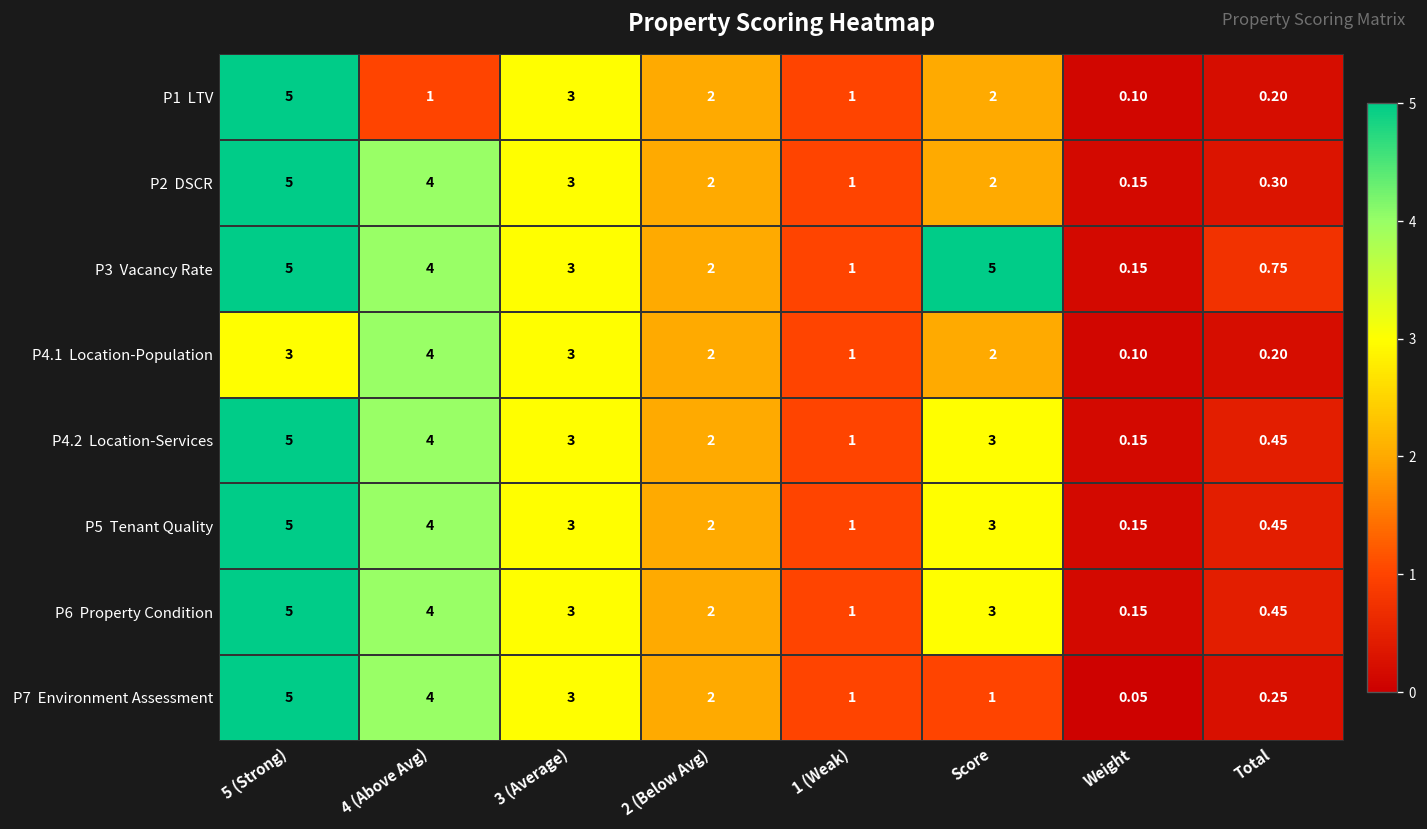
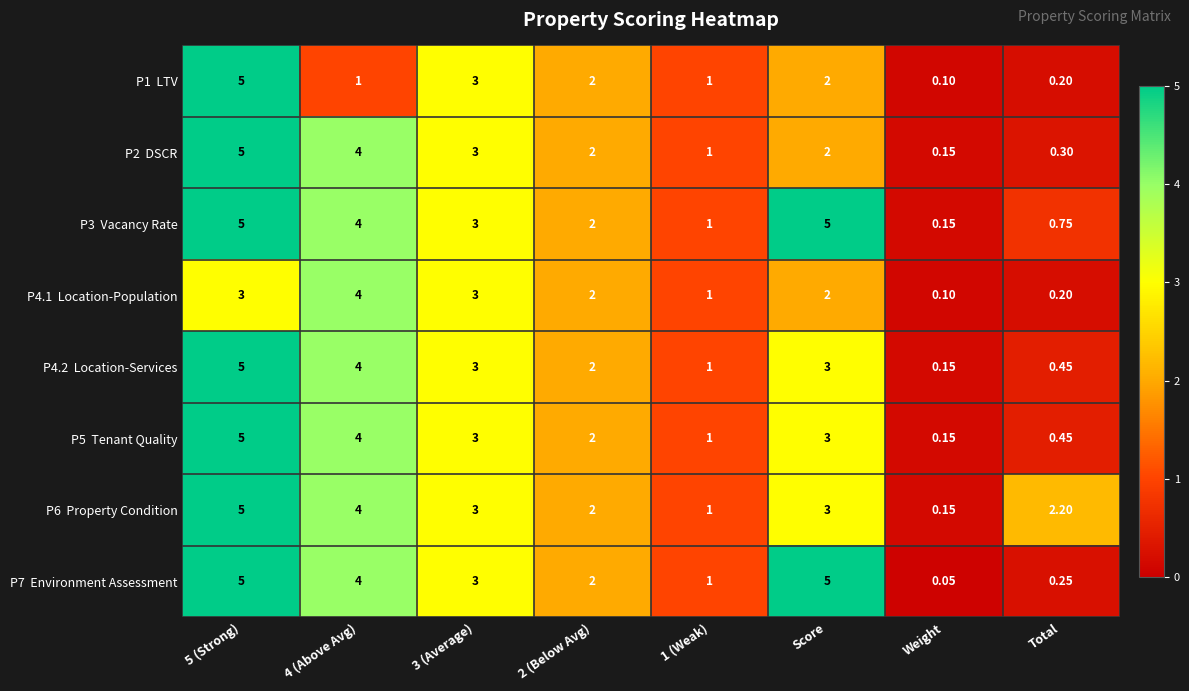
  {
    "P1 LTV": {
      "5 (Strong)": 5,
      "4 (Above Avg)": 1,
      "3 (Average)": 3,
      "2 (Below Avg)": 2,
      "1 (Weak)": 1,
      "Score": 2,
      "Weight": 0.10,
      "Total": 0.20
    },
    "P2 DSCR": {
      "5 (Strong)": 5,
      "4 (Above Avg)": 4,
      "3 (Average)": 3,
      "2 (Below Avg)": 2,
      "1 (Weak)": 1,
      "Score": 2,
      "Weight": 0.15,
      "Total": 0.30
    },
    "P3 Vacancy Rate": {
      "5 (Strong)": 5,
      "4 (Above Avg)": 4,
      "3 (Average)": 3,
      "2 (Below Avg)": 2,
      "1 (Weak)": 1,
      "Score": 5,
      "Weight": 0.15,
      "Total": 0.75
    },
    "P4.1 Location-Population": {
      "5 (Strong)": 3,
      "4 (Above Avg)": 4,
      "3 (Average)": 3,
      "2 (Below Avg)": 2,
      "1 (Weak)": 1,
      "Score": 2,
      "Weight": 0.10,
      "Total": 0.20
    },
    "P4.2 Location-Services": {
      "5 (Strong)": 5,
      "4 (Above Avg)": 4,
      "3 (Average)": 3,
      "2 (Below Avg)": 2,
      "1 (Weak)": 1,
      "Score": 3,
      "Weight": 0.15,
      "Total": 0.45
    },
    "P5 Tenant Quality": {
      "5 (Strong)": 5,
      "4 (Above Avg)": 4,
      "3 (Average)": 3,
      "2 (Below Avg)": 2,
      "1 (Weak)": 1,
      "Score": 3,
      "Weight": 0.15,
      "Total": 0.45
    },
    "P6 Property Condition": {
      "5 (Strong)": 5,
      "4 (Above Avg)": 4,
      "3 (Average)": 3,
      "2 (Below Avg)": 2,
      "1 (Weak)": 1,
      "Score": 3,
      "Weight": 0.15,
-     "Total": 0.45
+     "Total": 2.20
    },
    "P7 Environment Assessment": {
      "5 (Strong)": 5,
      "4 (Above Avg)": 4,
      "3 (Average)": 3,
      "2 (Below Avg)": 2,
      "1 (Weak)": 1,
-     "Score": 1,
+     "Score": 5,
      "Weight": 0.05,
      "Total": 0.25
    }
  }
